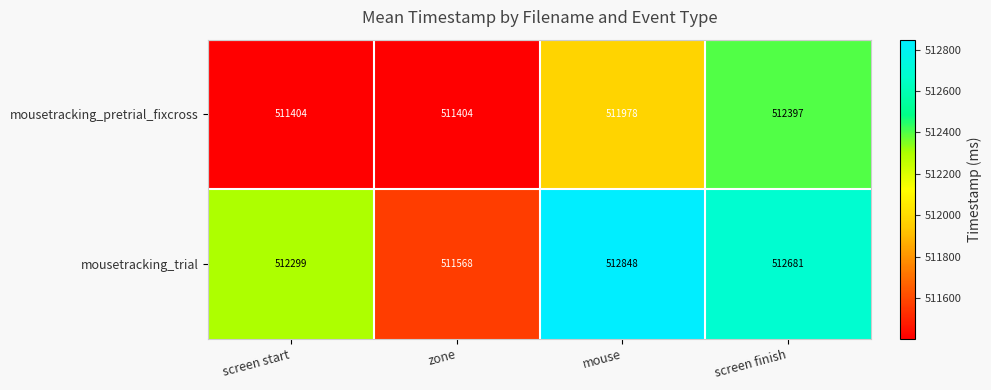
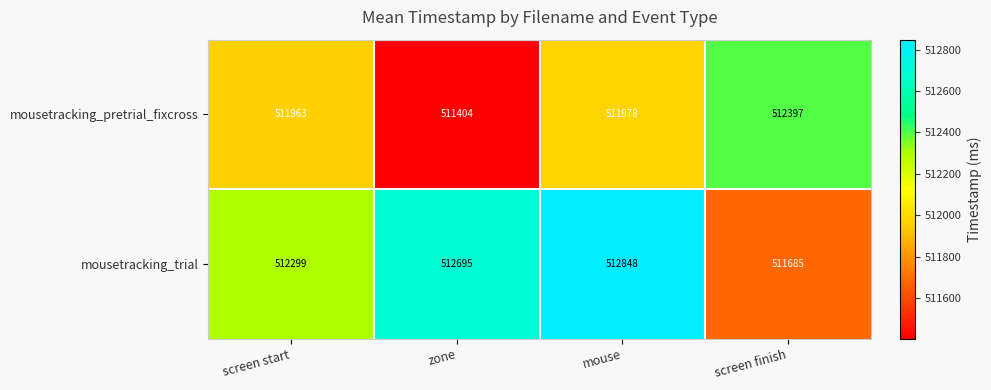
  {
    "mousetracking_pretrial_fixcross": {
-     "screen start": 511404,
+     "screen start": 511963,
      "zone": 511404,
      "mouse": 511978,
      "screen finish": 512397
    },
    "mousetracking_trial": {
      "screen start": 512299,
-     "zone": 511568,
+     "zone": 512695,
      "mouse": 512848,
-     "screen finish": 512681
+     "screen finish": 511685
    }
  }
